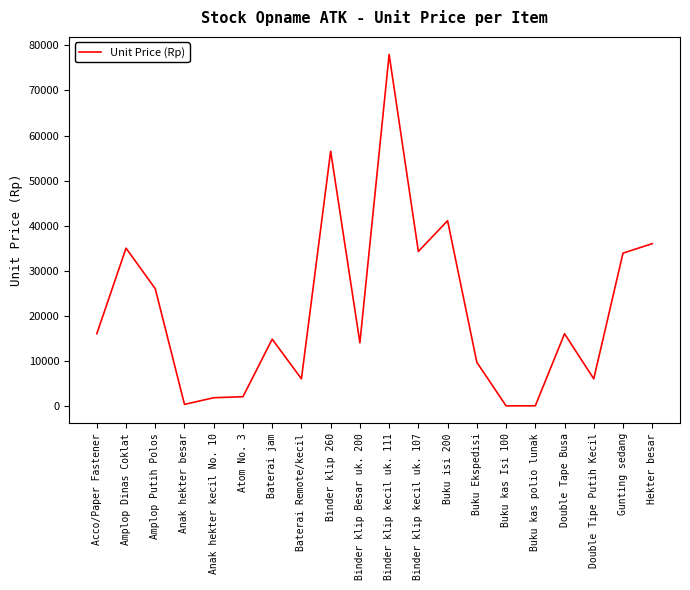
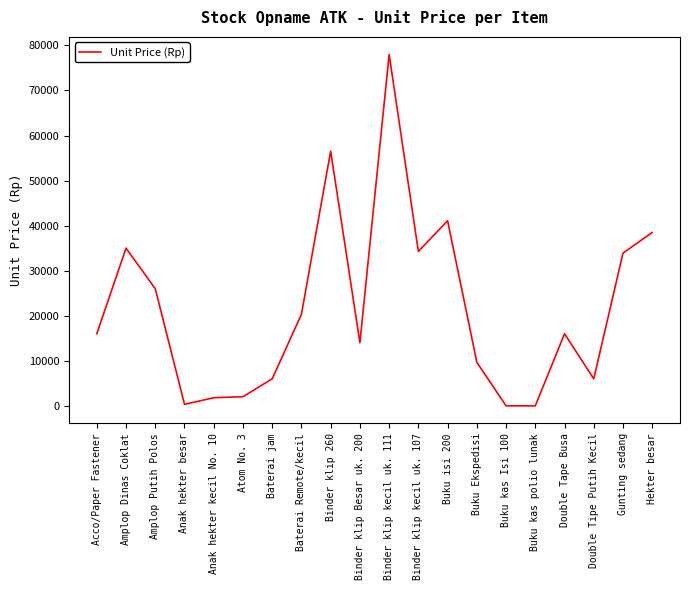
  {
    "Acco/Paper Fastener": 16000,
    "Amplop Dinas Coklat": 35000,
    "Amplop Putih Polos": 26000,
    "Anak hekter besar": 0,
    "Anak hekter kecil No. 10": 2000,
    "Atom No. 3": 2000,
-   "Baterai jam": 15000,
-   "Baterai Remote/kecil": 6000,
+   "Baterai jam": 6000,
+   "Baterai Remote/kecil": 20000,
    "Binder klip 260": 57000,
    "Binder klip Besar uk. 200": 14000,
    "Binder klip kecil uk. 111": 78000,
    "Binder klip kecil uk. 107": 34000,
    "Buku isi 200": 41000,
    "Buku Ekspedisi": 10000,
    "Buku kas Isi 100": 0,
    "Buku kas polio lunak": 0,
    "Double Tape Busa": 16000,
    "Double Tipe Putih Kecil": 6000,
    "Gunting sedang": 34000,
-   "Hekter besar": 36000
+   "Hekter besar": 38000
  }
